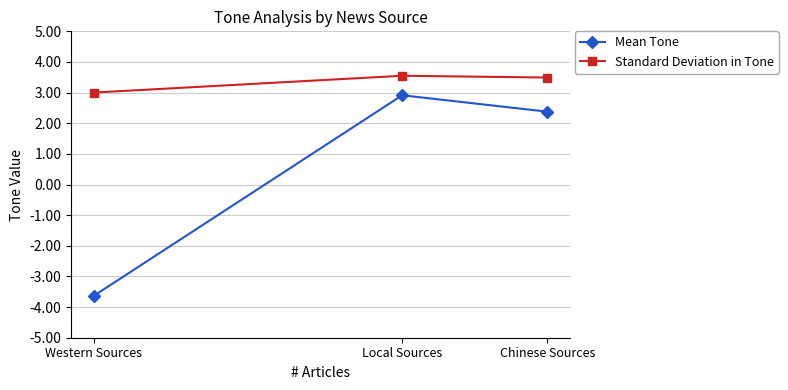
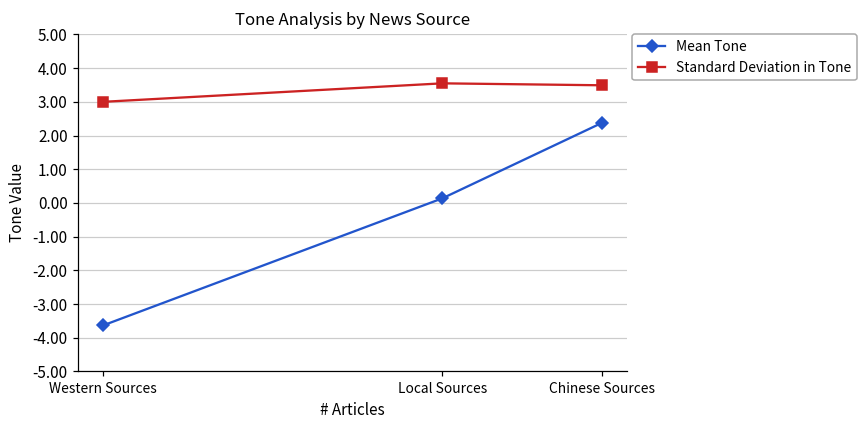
  {
    "Mean Tone": {
      "Western Sources": -3.6,
-     "Local Sources": 2.9,
+     "Local Sources": 0.1,
      "Chinese Sources": 2.4
    },
    "Standard Deviation in Tone": {
      "Western Sources": 3.0,
      "Local Sources": 3.5,
      "Chinese Sources": 3.5
    }
  }
